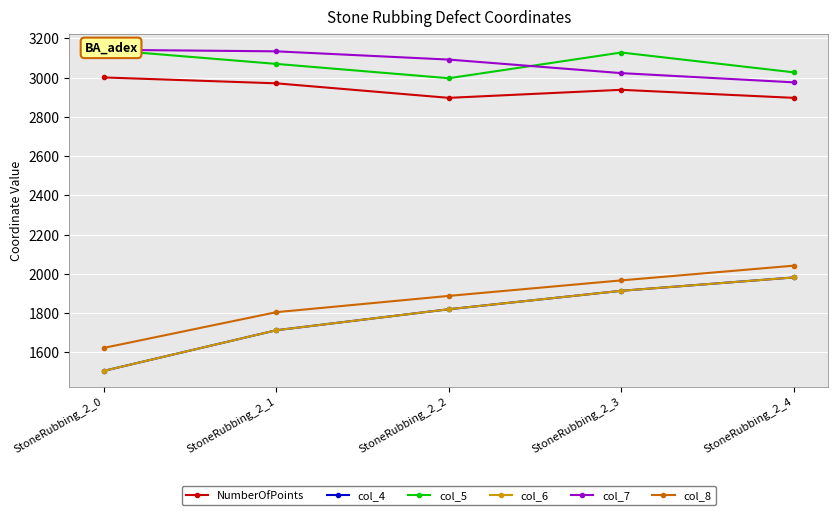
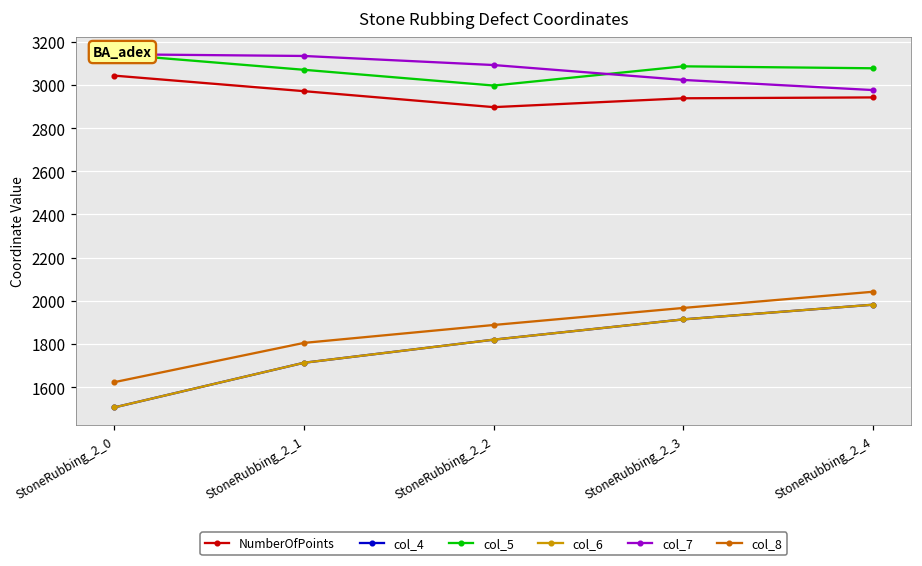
  {
    "NumberOfPoints": {
-     "StoneRubbing_2_0": 3000,
+     "StoneRubbing_2_0": 3040,
      "StoneRubbing_2_1": 2970,
      "StoneRubbing_2_2": 2900,
      "StoneRubbing_2_3": 2940,
-     "StoneRubbing_2_4": 2900
+     "StoneRubbing_2_4": 2940
    },
    "col_5": {
      "StoneRubbing_2_1": 3070,
      "StoneRubbing_2_2": 3000,
-     "StoneRubbing_2_3": 3130,
-     "StoneRubbing_2_4": 3030
+     "StoneRubbing_2_3": 3090,
+     "StoneRubbing_2_4": 3080
    },
    "col_7": {
      "StoneRubbing_2_1": 3130,
      "StoneRubbing_2_2": 3090,
      "StoneRubbing_2_3": 3020,
      "StoneRubbing_2_4": 2980
    }
  }
